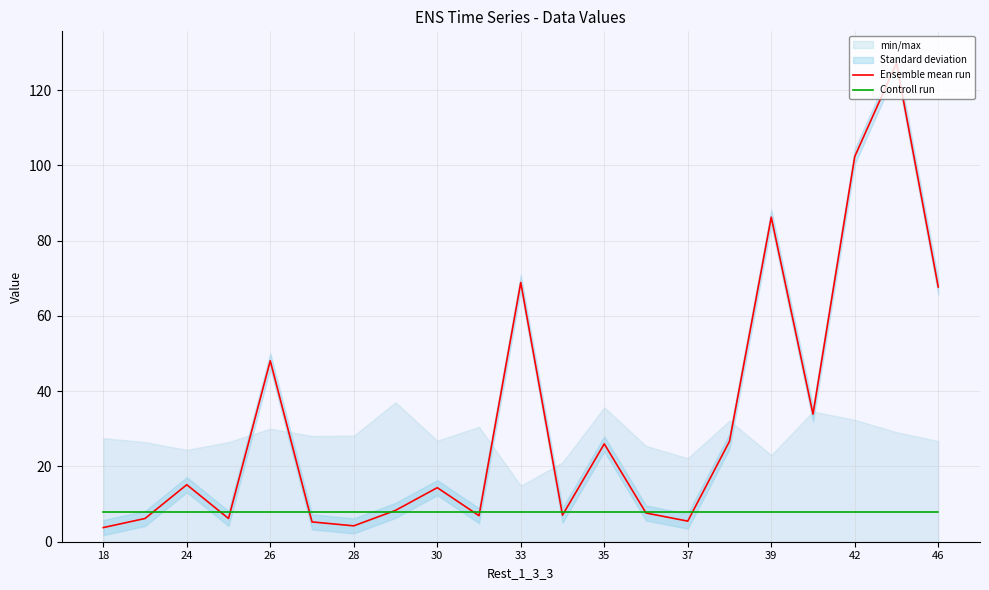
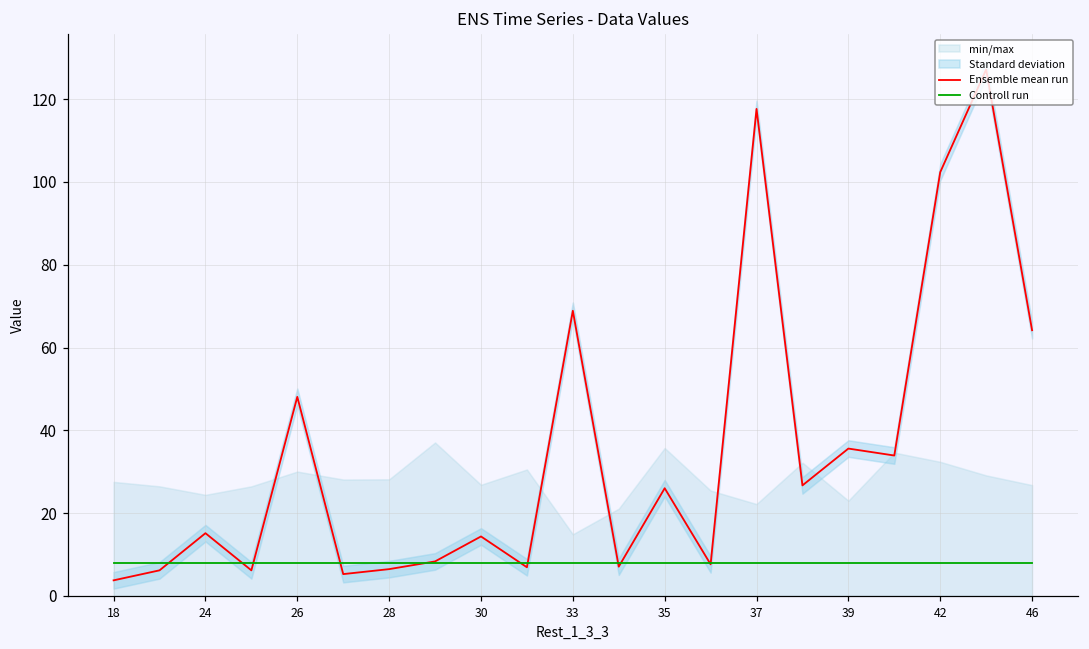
  {
    "Ensemble mean run": {
      "18": 4,
      "24": 15,
      "26": 48,
-     "28": 4,
+     "28": 6,
      "30": 14,
      "33": 69,
      "35": 26,
-     "37": 5,
-     "39": 86,
+     "37": 118,
+     "39": 36,
      "42": 102,
-     "46": 68
+     "46": 64
    },
    "Controll run": {
      "18": 8,
      "24": 8,
      "26": 8,
      "30": 8,
      "33": 8,
      "35": 8,
      "39": 8,
      "42": 8,
      "46": 8
    }
  }
